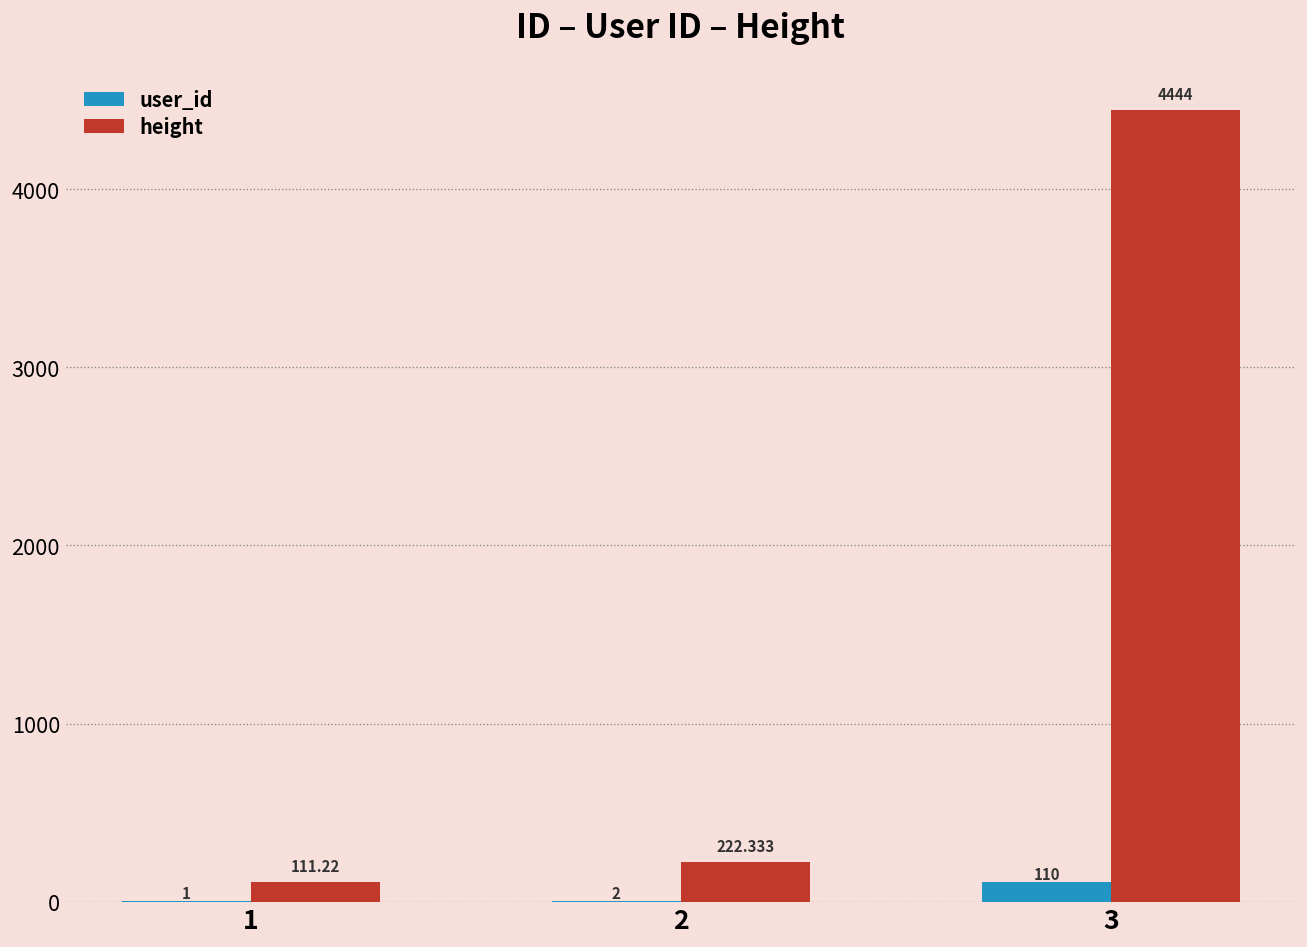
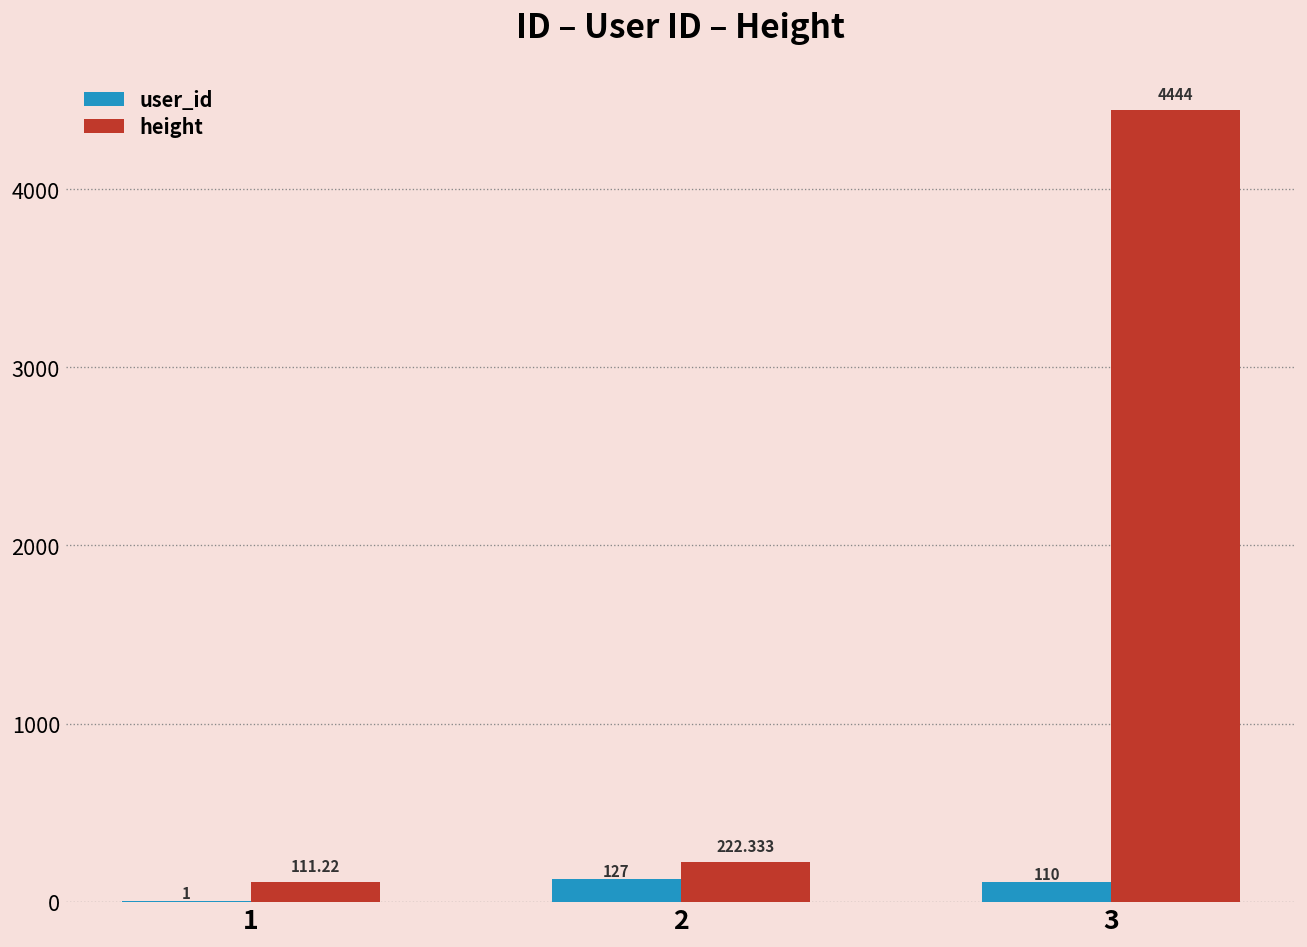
  {
    "user_id": {
      "1": 1,
-     "2": 2,
+     "2": 127,
      "3": 110
    },
    "height": {
      "1": 111.22,
      "2": 222.333,
      "3": 4444
    }
  }
